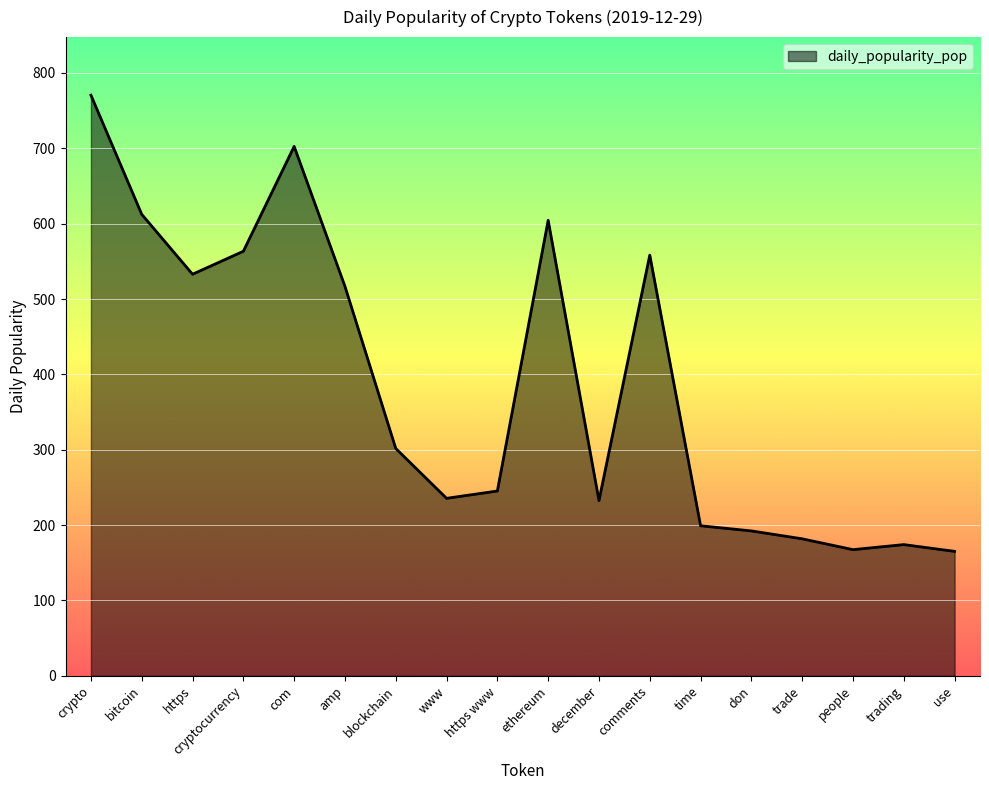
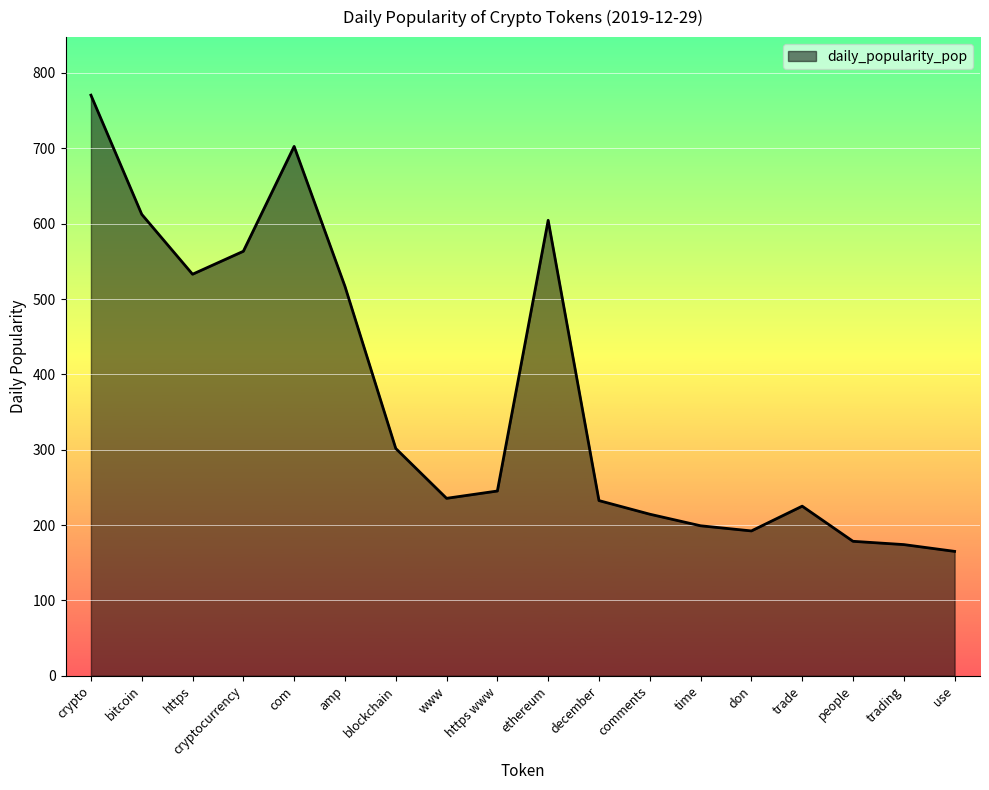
  {
    "crypto": 770,
    "bitcoin": 610,
    "https": 530,
    "cryptocurrency": 560,
    "com": 700,
    "amp": 520,
    "blockchain": 300,
    "www": 240,
    "https www": 250,
    "ethereum": 600,
    "december": 230,
-   "comments": 560,
+   "comments": 210,
    "time": 200,
    "don": 190,
-   "trade": 180,
-   "people": 170,
+   "trade": 230,
+   "people": 180,
    "trading": 170,
    "use": 170
  }
